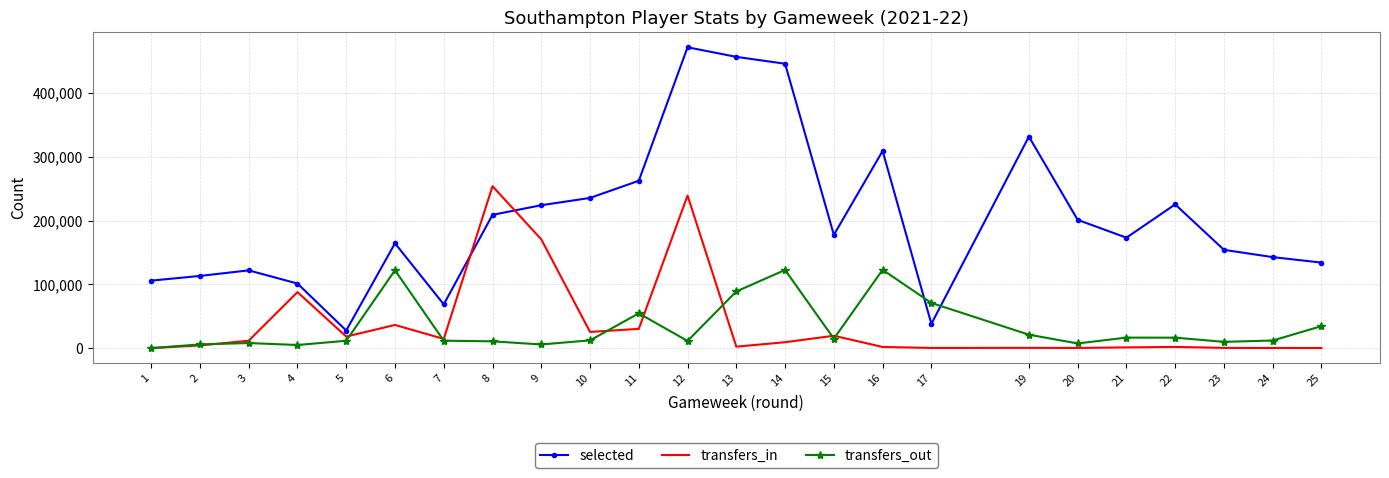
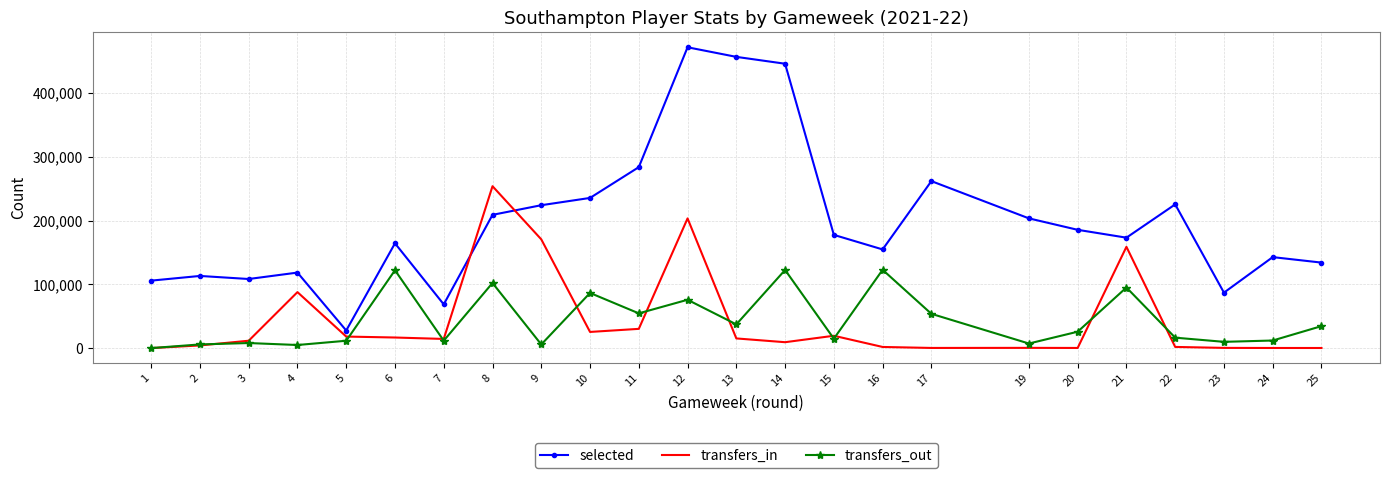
  {
    "selected": {
      "1": "110,000",
      "2": "110,000",
-     "3": "120,000",
-     "4": "100,000",
+     "3": "110,000",
+     "4": "120,000",
      "5": "30,000",
      "6": "160,000",
      "7": "70,000",
      "8": "210,000",
      "9": "220,000",
      "10": "240,000",
-     "11": "260,000",
+     "11": "280,000",
      "12": "470,000",
      "13": "460,000",
      "14": "450,000",
      "15": "180,000",
-     "16": "310,000",
-     "17": "40,000",
-     "19": "330,000",
-     "20": "200,000",
+     "16": "150,000",
+     "17": "260,000",
+     "19": "200,000",
+     "20": "190,000",
      "21": "170,000",
      "22": "230,000",
-     "23": "150,000",
+     "23": "90,000",
      "24": "140,000",
      "25": "130,000"
    },
    "transfers_in": {
      "4": "90,000",
      "5": "20,000",
-     "6": "40,000",
+     "6": "20,000",
      "8": "250,000",
      "9": "170,000",
      "10": "30,000",
      "11": "30,000",
-     "12": "240,000",
-     "13": "0",
+     "12": "200,000",
+     "13": "20,000",
      "14": "10,000",
      "15": "20,000",
      "16": "0",
      "17": "0",
      "19": "0",
      "20": "0",
-     "21": "0",
+     "21": "160,000",
      "22": "0",
      "23": "0",
      "24": "0",
      "25": "0"
    },
    "transfers_out": {
      "4": "0",
      "5": "10,000",
      "6": "120,000",
-     "8": "10,000",
+     "8": "100,000",
      "9": "10,000",
-     "10": "10,000",
+     "10": "90,000",
      "11": "50,000",
-     "12": "10,000",
-     "13": "90,000",
+     "12": "80,000",
+     "13": "40,000",
      "14": "120,000",
      "15": "10,000",
      "16": "120,000",
-     "17": "70,000",
-     "19": "20,000",
-     "20": "10,000",
-     "21": "20,000",
+     "17": "50,000",
+     "19": "10,000",
+     "20": "30,000",
+     "21": "100,000",
      "22": "20,000",
      "23": "10,000",
      "24": "10,000",
      "25": "30,000"
    }
  }
